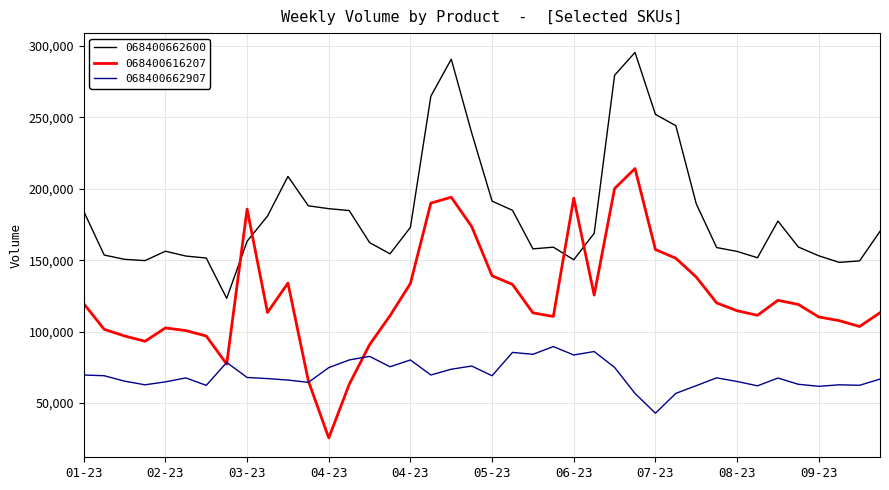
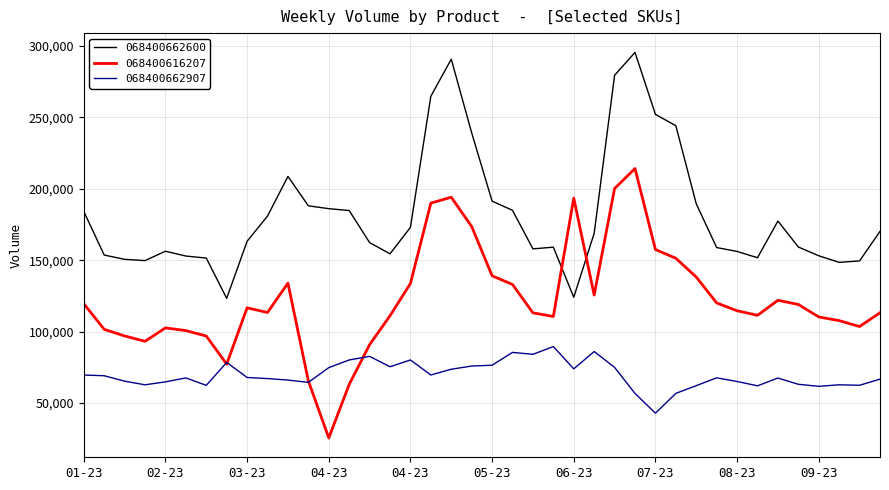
  {
    "068400662600": {
      "01-23": "184,000",
      "02-23": "156,000",
      "03-23": "163,000",
      "05-23": "191,000",
-     "06-23": "150,000",
+     "06-23": "124,000",
      "07-23": "252,000",
      "08-23": "156,000",
      "09-23": "153,000"
    },
    "068400616207": {
      "01-23": "120,000",
      "02-23": "103,000",
-     "03-23": "186,000",
+     "03-23": "117,000",
      "05-23": "139,000",
      "06-23": "193,000",
      "07-23": "157,000",
      "08-23": "115,000",
      "09-23": "110,000"
    },
    "068400662907": {
      "01-23": "70,000",
      "02-23": "65,000",
      "03-23": "68,000",
-     "05-23": "69,000",
-     "06-23": "84,000",
+     "05-23": "77,000",
+     "06-23": "74,000",
      "07-23": "43,000",
      "08-23": "65,000",
      "09-23": "62,000"
    }
  }
